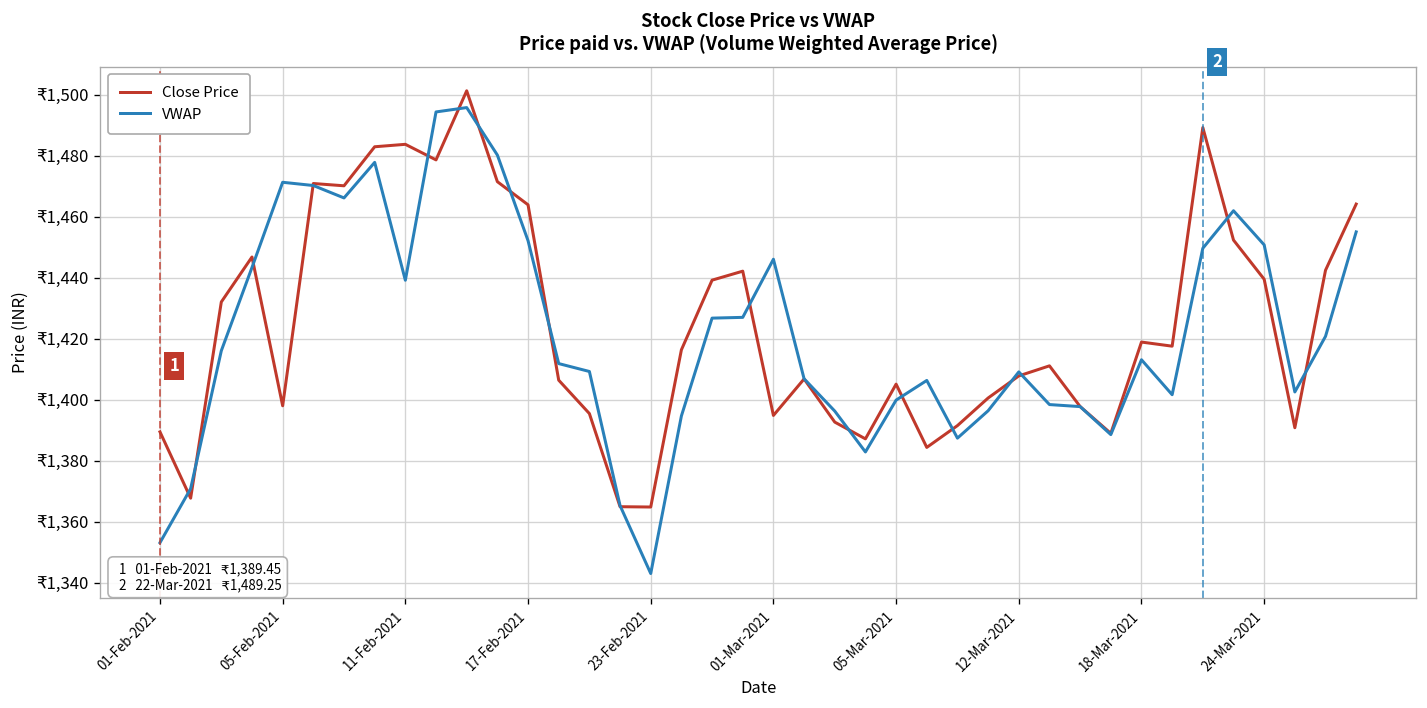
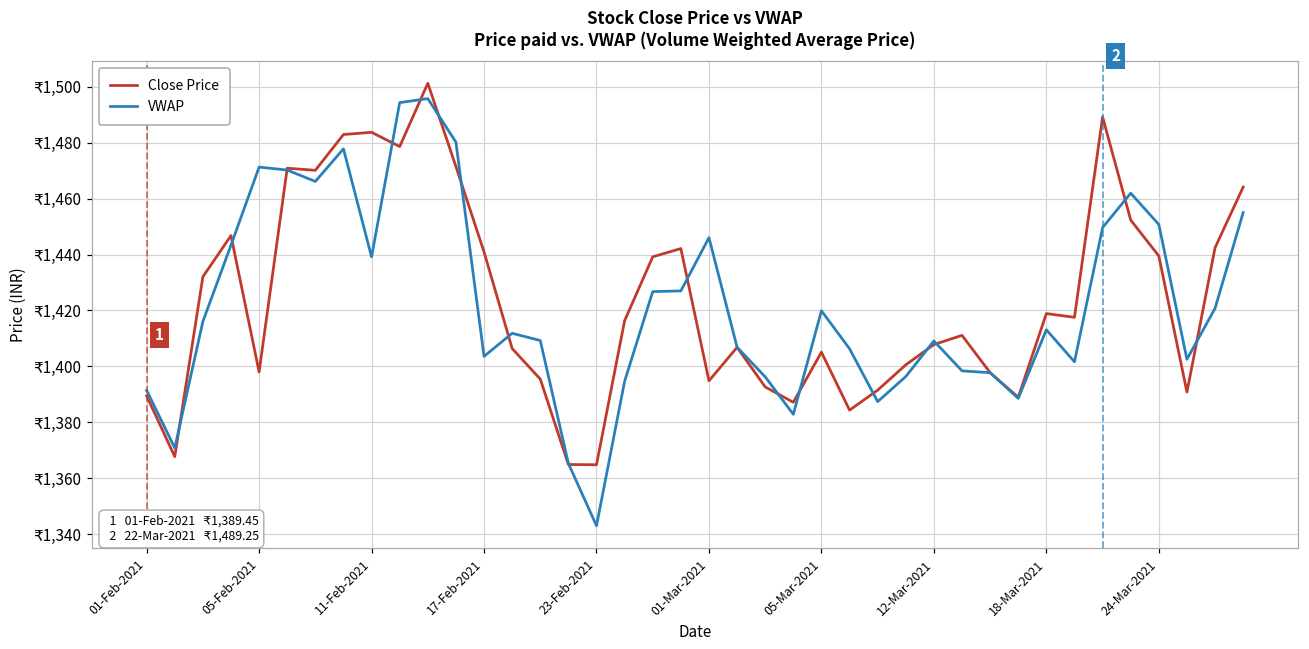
  {
    "Close Price": {
      "01-Feb-2021": "₹1,389",
      "05-Feb-2021": "₹1,398",
      "11-Feb-2021": "₹1,484",
-     "17-Feb-2021": "₹1,464",
+     "17-Feb-2021": "₹1,441",
      "23-Feb-2021": "₹1,365",
      "01-Mar-2021": "₹1,395",
      "05-Mar-2021": "₹1,405",
      "12-Mar-2021": "₹1,408",
      "18-Mar-2021": "₹1,419",
      "24-Mar-2021": "₹1,440"
    },
    "VWAP": {
-     "01-Feb-2021": "₹1,353",
+     "01-Feb-2021": "₹1,391",
      "05-Feb-2021": "₹1,471",
      "11-Feb-2021": "₹1,439",
-     "17-Feb-2021": "₹1,452",
+     "17-Feb-2021": "₹1,404",
      "23-Feb-2021": "₹1,343",
      "01-Mar-2021": "₹1,446",
-     "05-Mar-2021": "₹1,400",
+     "05-Mar-2021": "₹1,420",
      "12-Mar-2021": "₹1,409",
      "18-Mar-2021": "₹1,413",
      "24-Mar-2021": "₹1,451"
    }
  }
